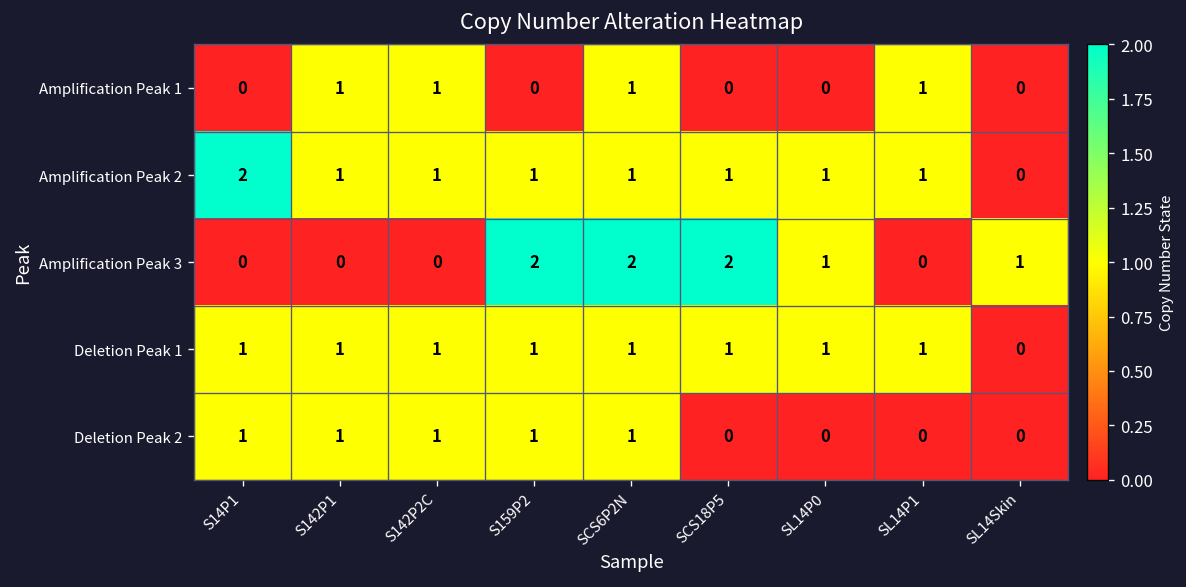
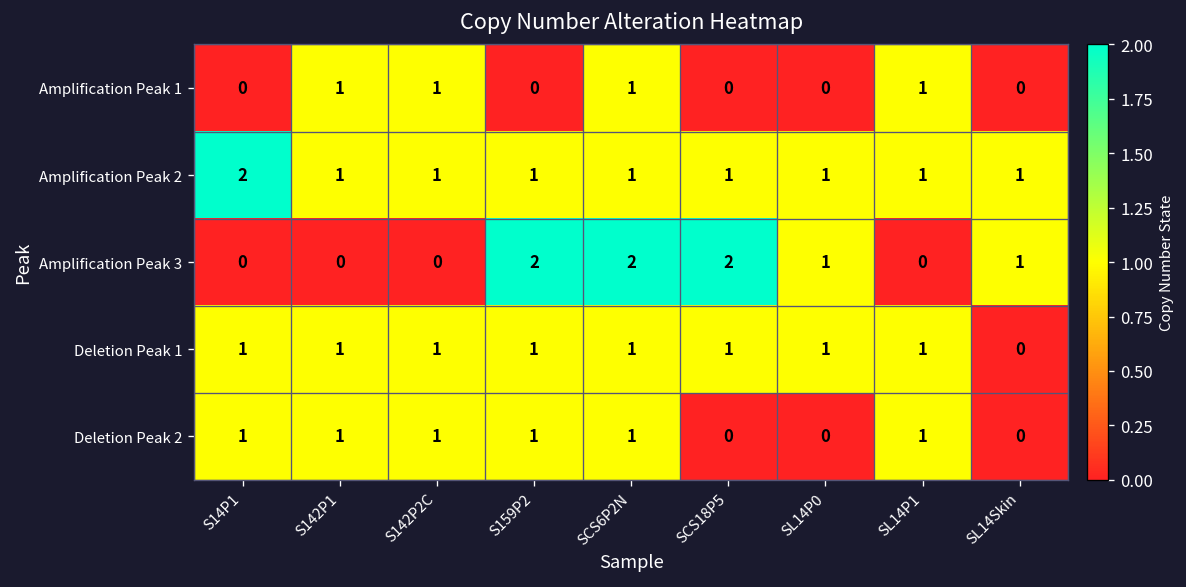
  {
    "Amplification Peak 1": {
      "S14P1": 0,
      "S142P1": 1,
      "S142P2C": 1,
      "S159P2": 0,
      "SCS6P2N": 1,
      "SCS18P5": 0,
      "SL14P0": 0,
      "SL14P1": 1,
      "SL14Skin": 0
    },
    "Amplification Peak 2": {
      "S14P1": 2,
      "S142P1": 1,
      "S142P2C": 1,
      "S159P2": 1,
      "SCS6P2N": 1,
      "SCS18P5": 1,
      "SL14P0": 1,
      "SL14P1": 1,
-     "SL14Skin": 0
+     "SL14Skin": 1
    },
    "Amplification Peak 3": {
      "S14P1": 0,
      "S142P1": 0,
      "S142P2C": 0,
      "S159P2": 2,
      "SCS6P2N": 2,
      "SCS18P5": 2,
      "SL14P0": 1,
      "SL14P1": 0,
      "SL14Skin": 1
    },
    "Deletion Peak 1": {
      "S14P1": 1,
      "S142P1": 1,
      "S142P2C": 1,
      "S159P2": 1,
      "SCS6P2N": 1,
      "SCS18P5": 1,
      "SL14P0": 1,
      "SL14P1": 1,
      "SL14Skin": 0
    },
    "Deletion Peak 2": {
      "S14P1": 1,
      "S142P1": 1,
      "S142P2C": 1,
      "S159P2": 1,
      "SCS6P2N": 1,
      "SCS18P5": 0,
      "SL14P0": 0,
-     "SL14P1": 0,
+     "SL14P1": 1,
      "SL14Skin": 0
    }
  }
